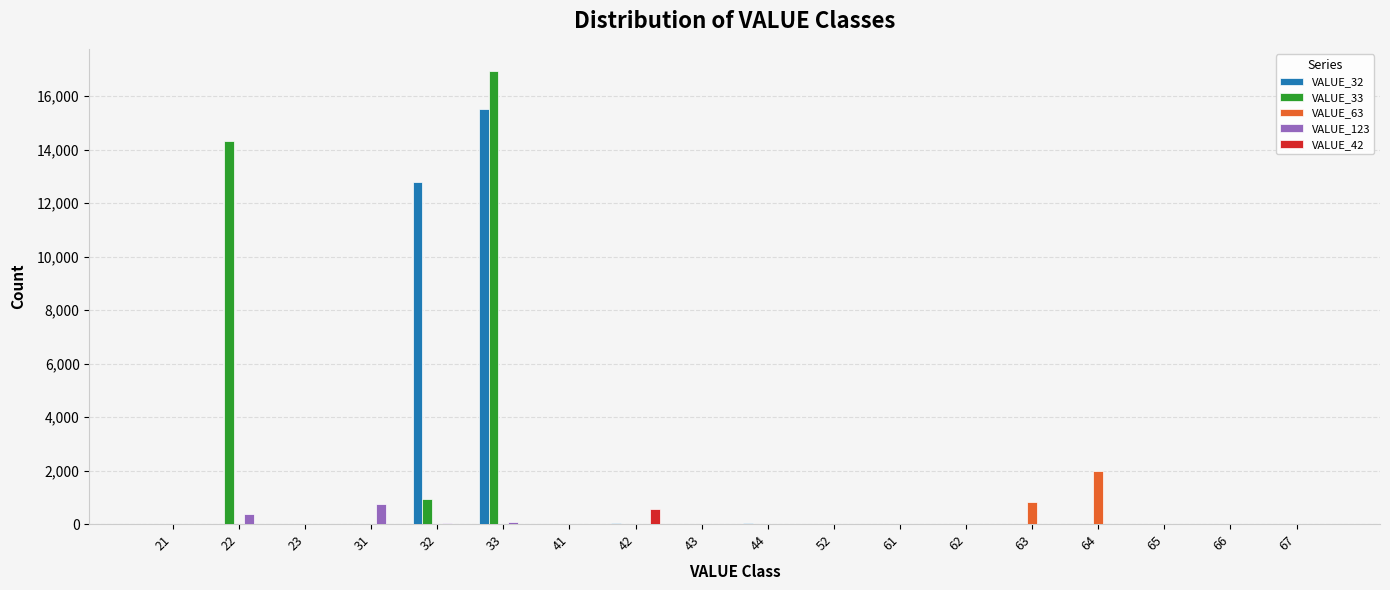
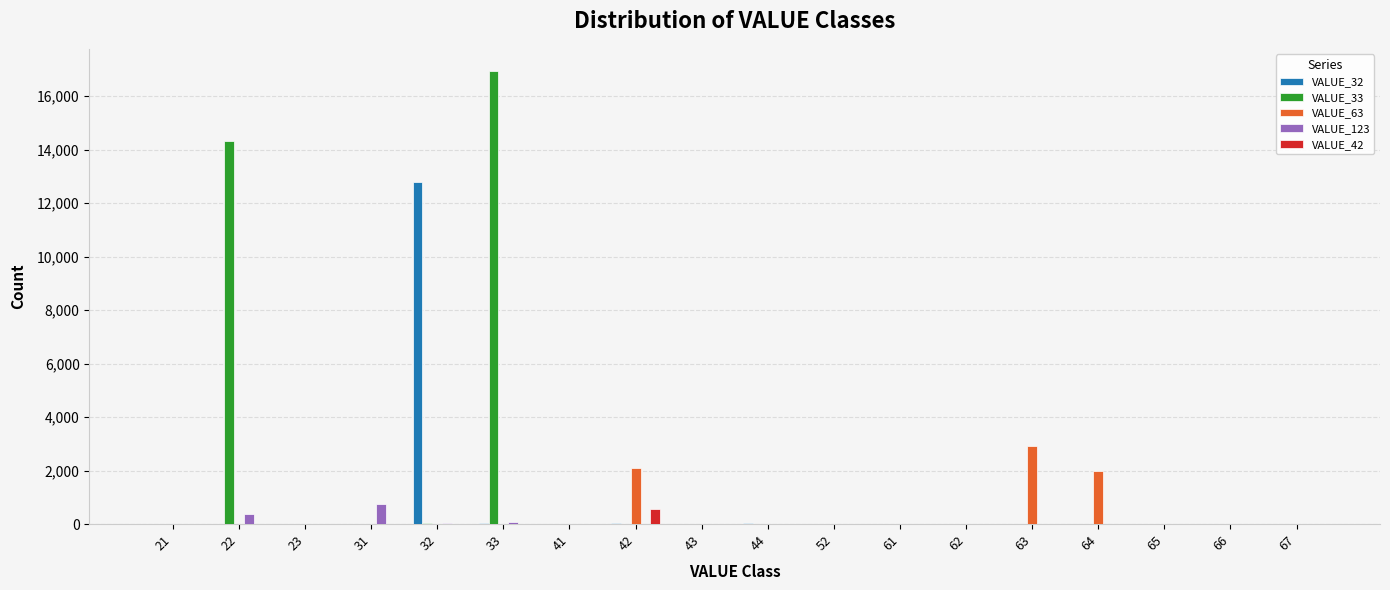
  {
    "VALUE_32": {
      "21": "0",
      "22": "0",
      "23": "0",
      "31": "0",
      "32": "12,800",
-     "33": "15,500",
+     "33": "0",
      "43": "0",
      "52": "0",
      "61": "0",
      "62": "0",
      "65": "0",
      "66": "0",
      "67": "0"
    },
    "VALUE_33": {
      "21": "0",
      "22": "14,300",
      "23": "0",
      "31": "0",
-     "32": "900",
+     "32": "0",
      "33": "16,900",
      "41": "0",
      "43": "0",
      "52": "0",
      "61": "0",
      "62": "0",
      "66": "0",
      "67": "0"
    },
    "VALUE_63": {
      "21": "0",
      "22": "0",
      "23": "0",
      "41": "0",
-     "42": "0",
+     "42": "2,100",
      "43": "0",
      "44": "0",
      "52": "0",
      "61": "0",
      "62": "0",
-     "63": "800",
+     "63": "2,900",
      "64": "2,000",
      "65": "0",
      "66": "0",
      "67": "0"
    },
    "VALUE_123": {
      "21": "0",
      "22": "400",
      "31": "800",
      "42": "0",
      "43": "0",
      "44": "0",
      "52": "0",
      "62": "0",
      "64": "0",
      "65": "0",
      "66": "0",
      "67": "0"
    },
    "VALUE_42": {
      "21": "0",
      "22": "0",
      "23": "0",
      "31": "0",
      "33": "0",
      "41": "0",
      "42": "600",
      "43": "0",
      "44": "0",
      "52": "0",
      "61": "0",
      "62": "0",
      "64": "0",
      "65": "0",
      "66": "0",
      "67": "0"
    }
  }
